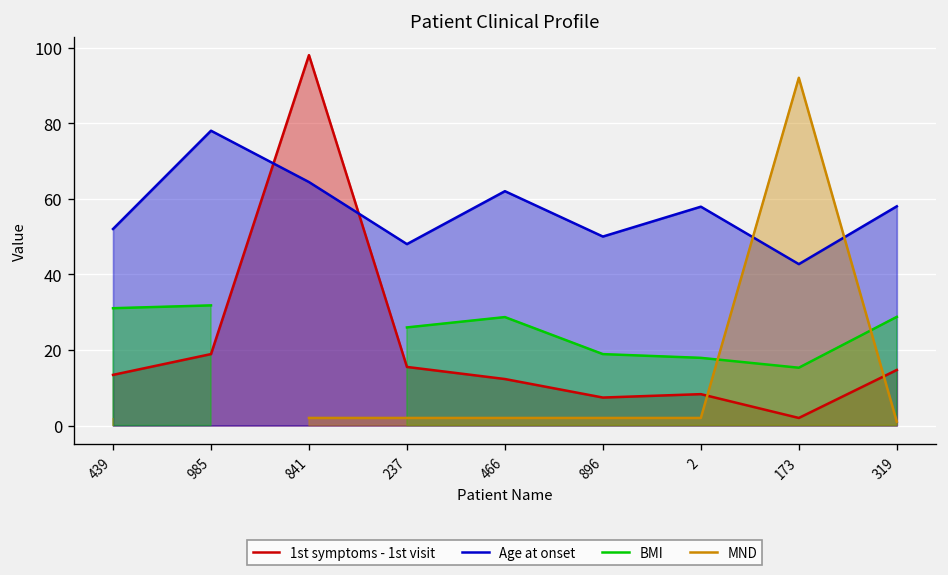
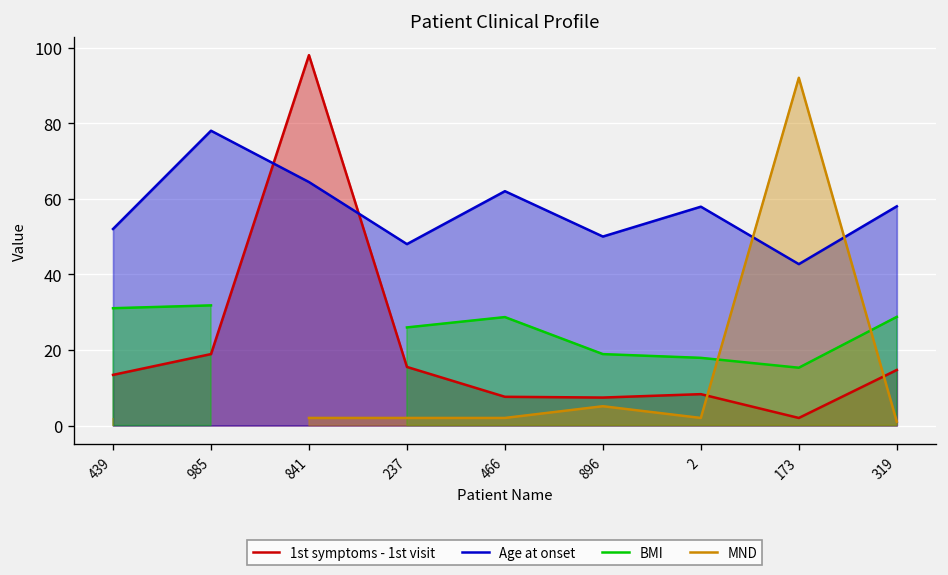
  {
    "1st symptoms - 1st visit": {
      "439": 13,
      "985": 19,
      "841": 98,
      "237": 16,
-     "466": 12,
+     "466": 8,
      "896": 7,
      "2": 8,
      "173": 2,
      "319": 15
    },
    "Age at onset": {
      "439": 52,
      "985": 78,
      "841": 64,
      "237": 48,
      "466": 62,
      "896": 50,
      "2": 58,
      "173": 43,
      "319": 58
    },
    "BMI": {
      "439": 31,
      "985": 32,
      "237": 26,
      "466": 29,
      "896": 19,
      "2": 18,
      "173": 15,
      "319": 29
    },
    "MND": {
      "439": 2,
      "841": 2,
      "237": 2,
      "466": 2,
-     "896": 2,
+     "896": 5,
      "2": 2,
      "173": 92,
      "319": 1
    }
  }
